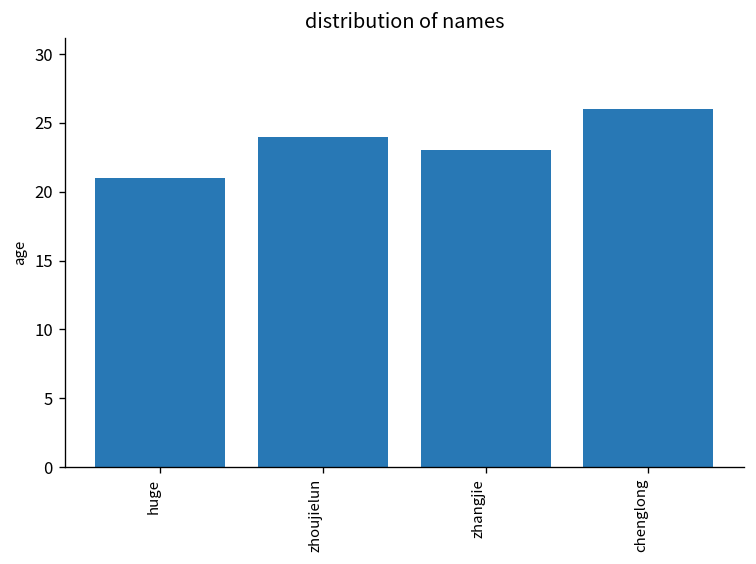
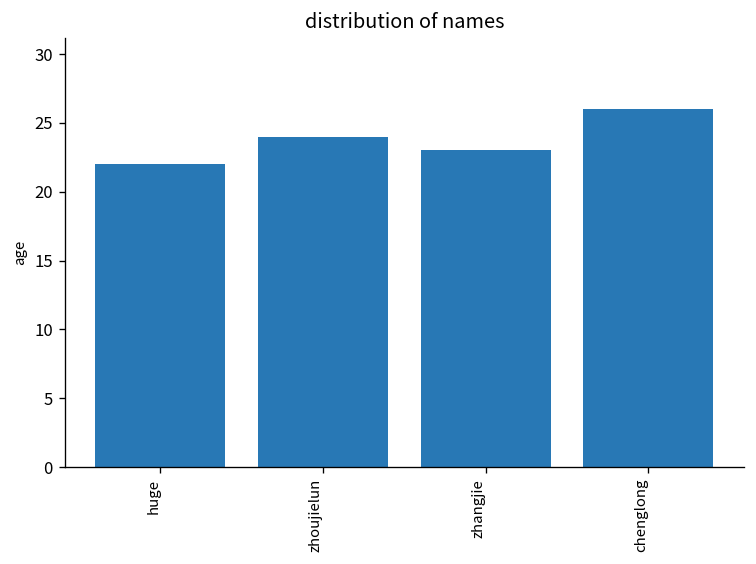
  {
-   "huge": 21,
+   "huge": 22,
    "zhoujielun": 24,
    "zhangjie": 23,
    "chenglong": 26
  }
